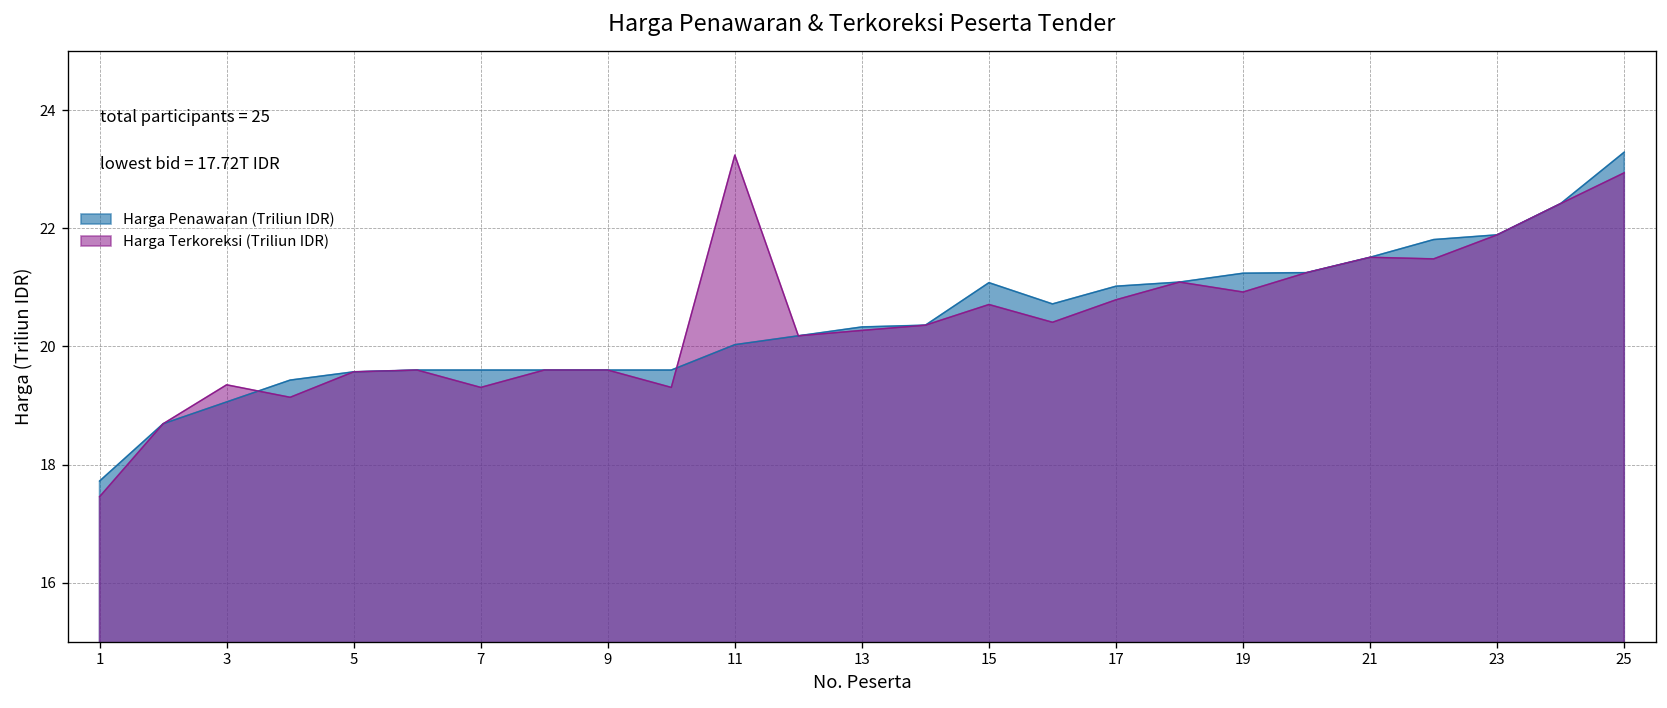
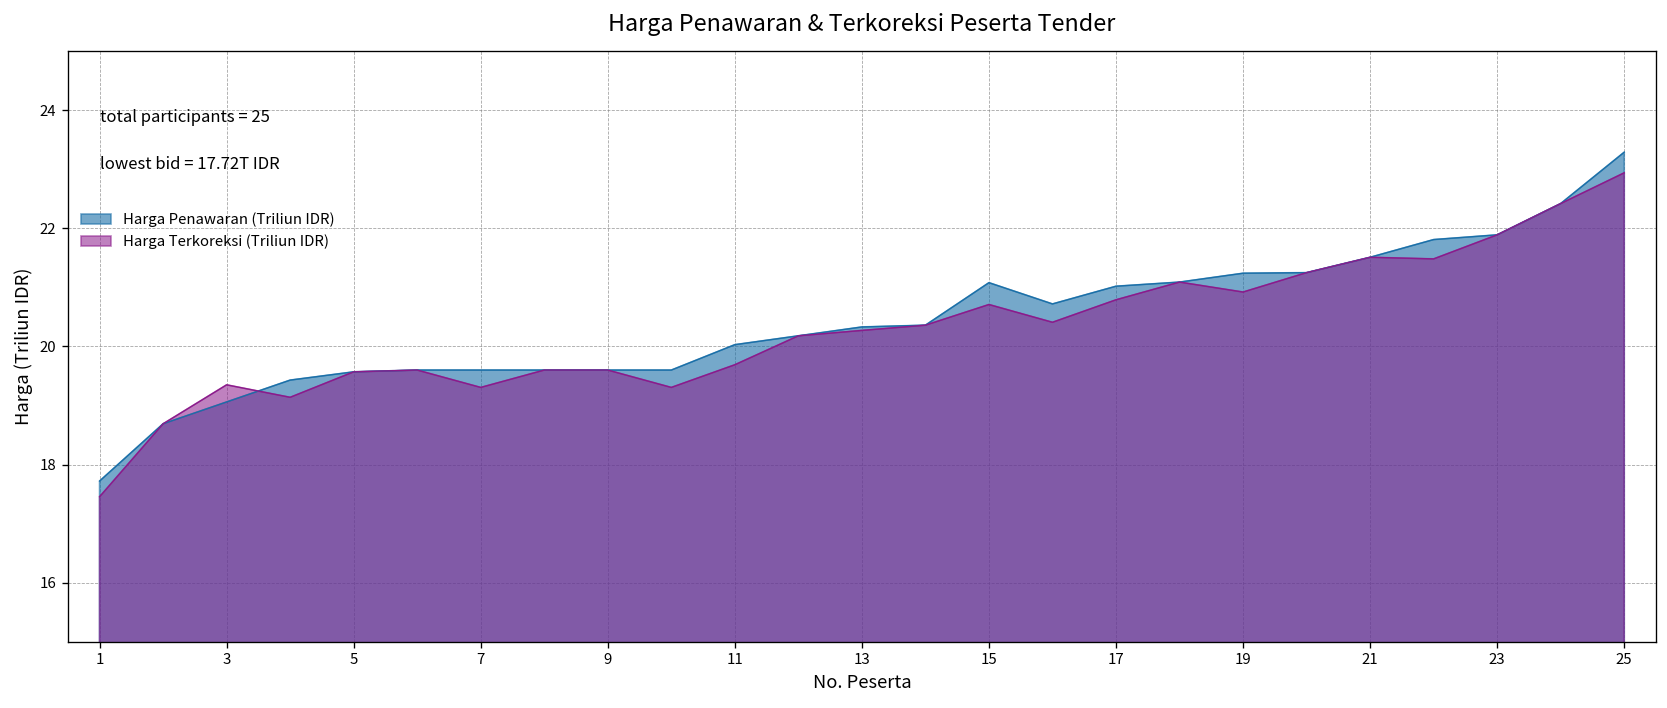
  {
    "Harga Penawaran (Triliun IDR)": {
      "1": 17.7,
      "3": 19.1,
      "7": 19.6,
      "11": 20.0,
      "13": 20.3,
      "15": 21.1,
      "17": 21.0,
      "19": 21.2,
      "25": 23.3
    },
    "Harga Terkoreksi (Triliun IDR)": {
      "1": 17.5,
      "3": 19.4,
      "7": 19.3,
-     "11": 23.2,
+     "11": 19.7,
      "13": 20.3,
      "15": 20.7,
      "17": 20.8,
      "19": 20.9,
      "25": 22.9
    }
  }
